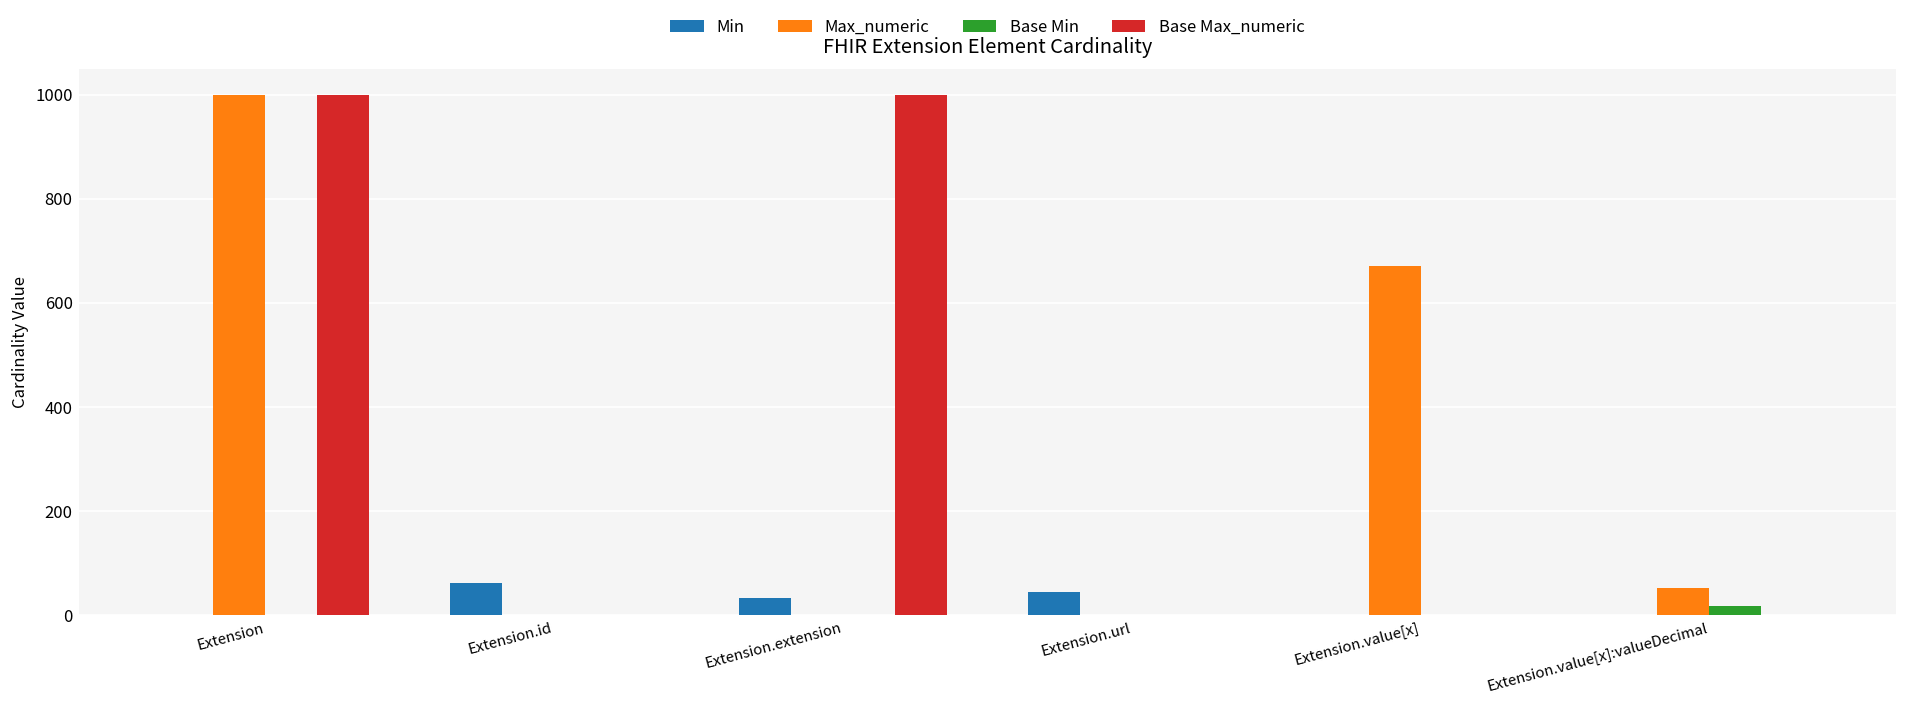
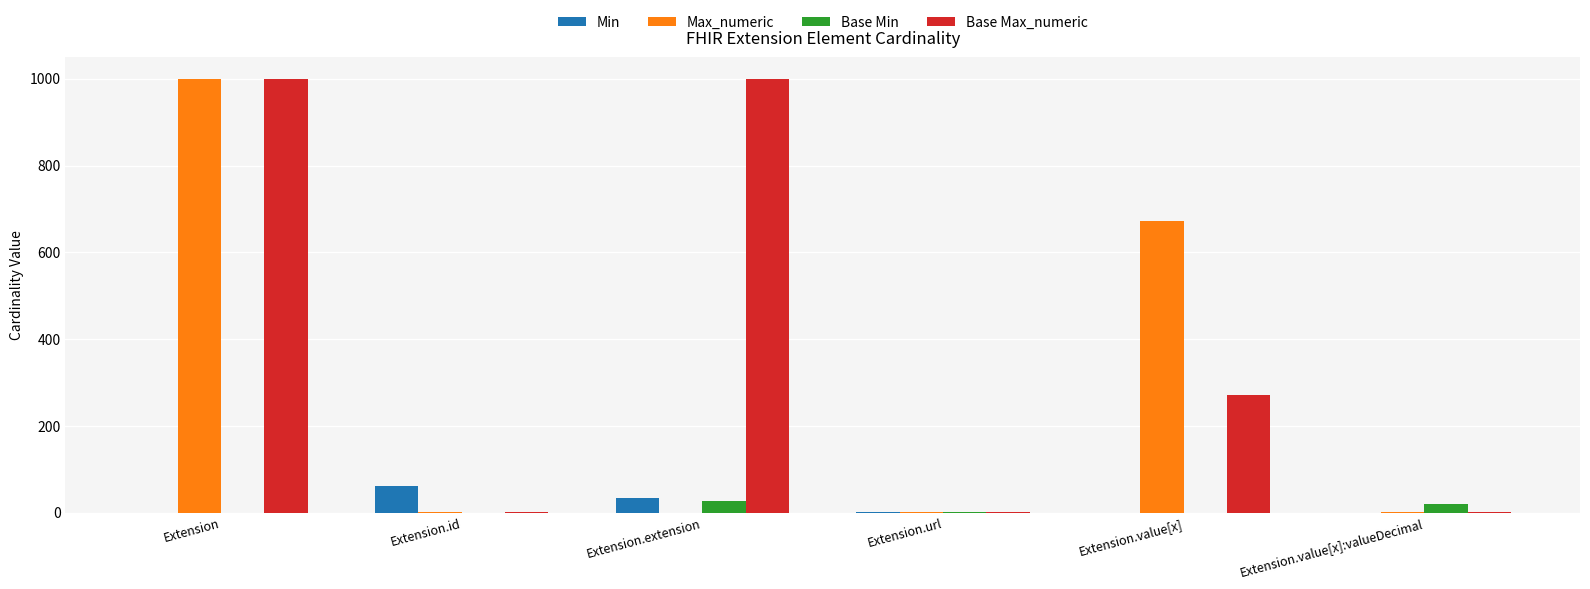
  {
    "Min": {
      "Extension": 0,
      "Extension.id": 60,
      "Extension.extension": 30,
-     "Extension.url": 40,
+     "Extension.url": 0,
      "Extension.value[x]": 0,
      "Extension.value[x]:valueDecimal": 0
    },
    "Max_numeric": {
      "Extension": 1000,
      "Extension.extension": 0,
      "Extension.value[x]": 670,
-     "Extension.value[x]:valueDecimal": 50
+     "Extension.value[x]:valueDecimal": 0
    },
    "Base Min": {
      "Extension": 0,
      "Extension.id": 0,
-     "Extension.extension": 0,
+     "Extension.extension": 30,
      "Extension.value[x]": 0,
      "Extension.value[x]:valueDecimal": 20
    },
    "Base Max_numeric": {
      "Extension": 1000,
      "Extension.extension": 1000,
-     "Extension.value[x]": 0
+     "Extension.value[x]": 270
    }
  }
